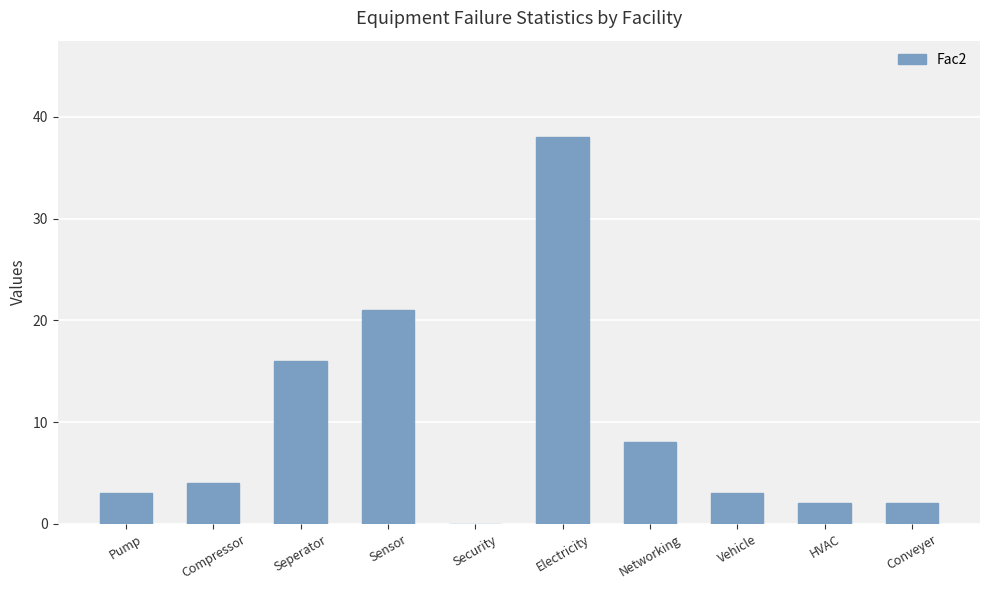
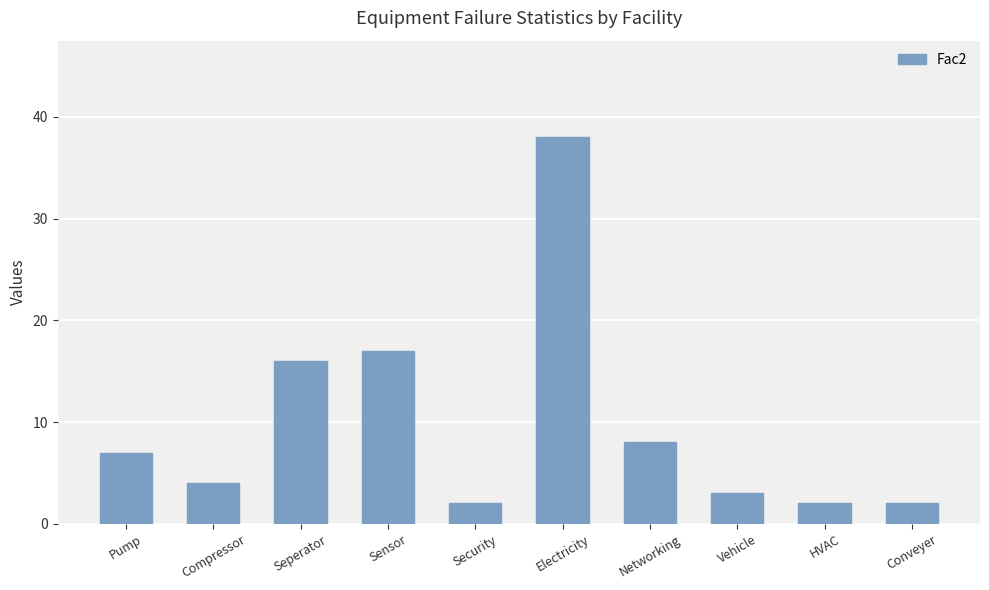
  {
-   "Pump": 3,
+   "Pump": 7,
    "Compressor": 4,
    "Seperator": 16,
-   "Sensor": 21,
-   "Security": 0,
+   "Sensor": 17,
+   "Security": 2,
    "Electricity": 38,
    "Networking": 8,
    "Vehicle": 3,
    "HVAC": 2,
    "Conveyer": 2
  }
